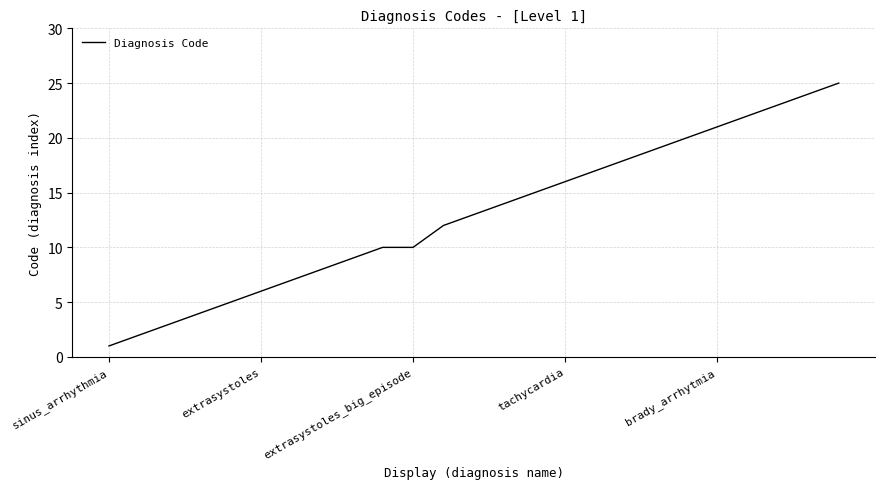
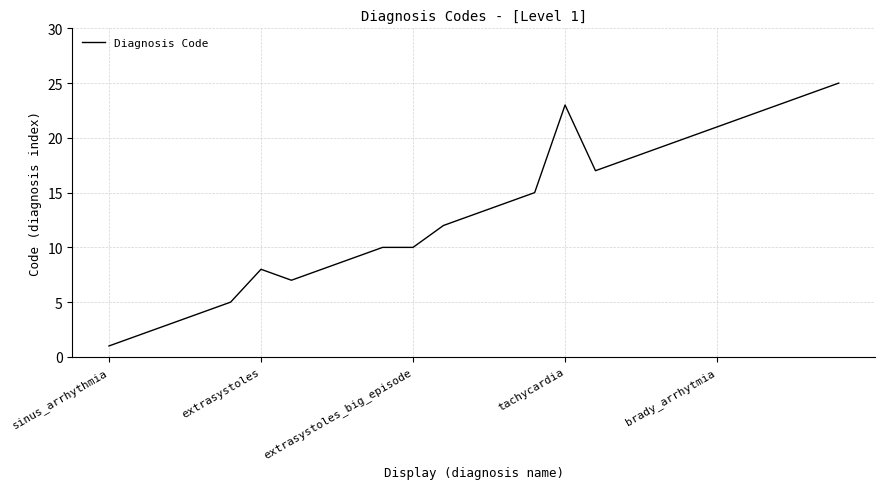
  {
    "sinus_arrhythmia": 1,
-   "extrasystoles": 6,
+   "extrasystoles": 8,
    "extrasystoles_big_episode": 10,
-   "tachycardia": 16,
+   "tachycardia": 23,
    "brady_arrhytmia": 21
  }
